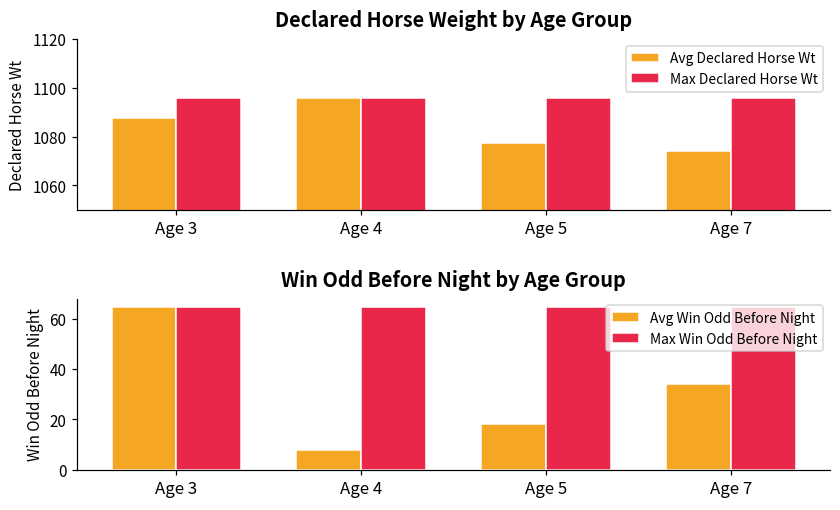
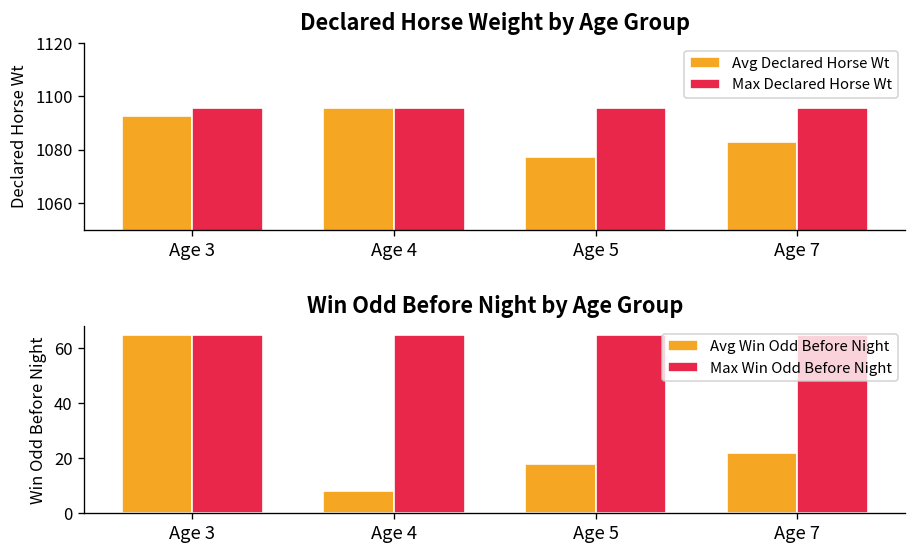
  {
    "Declared Horse Weight by Age Group": {
      "Avg Declared Horse Wt": {
-       "Age 3": 1087,
+       "Age 3": 1093,
        "Age 4": 1096,
        "Age 5": 1077,
-       "Age 7": 1074
+       "Age 7": 1083
      },
      "Max Declared Horse Wt": {
        "Age 3": 1096,
        "Age 4": 1096,
        "Age 5": 1096,
        "Age 7": 1096
      }
    },
    "Win Odd Before Night by Age Group": {
      "Avg Win Odd Before Night": {
        "Age 3": 65,
        "Age 4": 8,
        "Age 5": 18,
-       "Age 7": 34
+       "Age 7": 22
      },
      "Max Win Odd Before Night": {
        "Age 3": 65,
        "Age 4": 65,
        "Age 5": 65
      }
    }
  }
